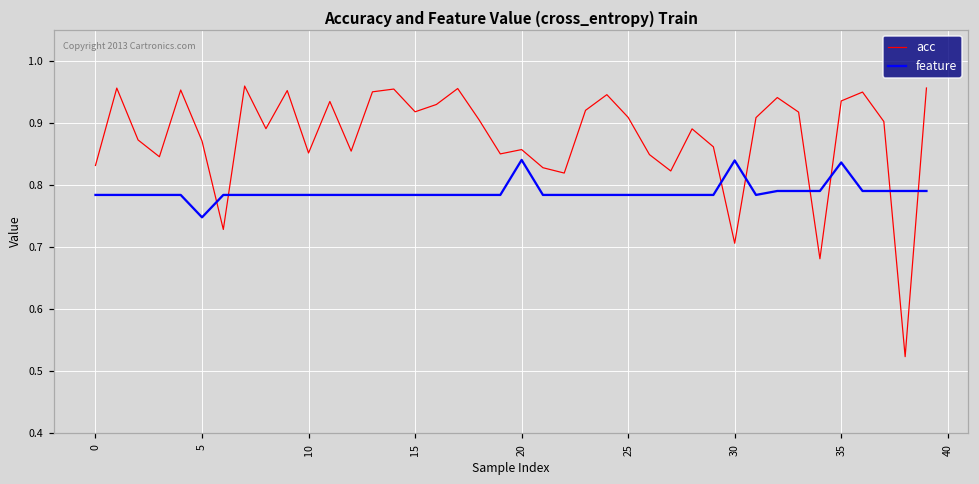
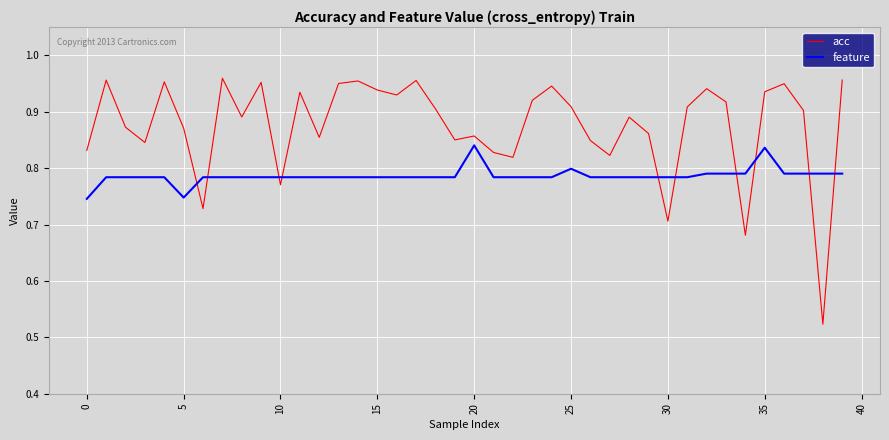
  {
    "acc": {
      "0": 0.83,
      "5": 0.87,
-     "10": 0.85,
-     "15": 0.92,
+     "10": 0.77,
+     "15": 0.94,
      "20": 0.86,
      "25": 0.91,
      "30": 0.71,
      "35": 0.94
    },
    "feature": {
-     "0": 0.78,
+     "0": 0.75,
      "5": 0.75,
      "10": 0.78,
      "15": 0.78,
      "20": 0.84,
-     "25": 0.78,
-     "30": 0.84,
+     "25": 0.80,
+     "30": 0.78,
      "35": 0.84
    }
  }
